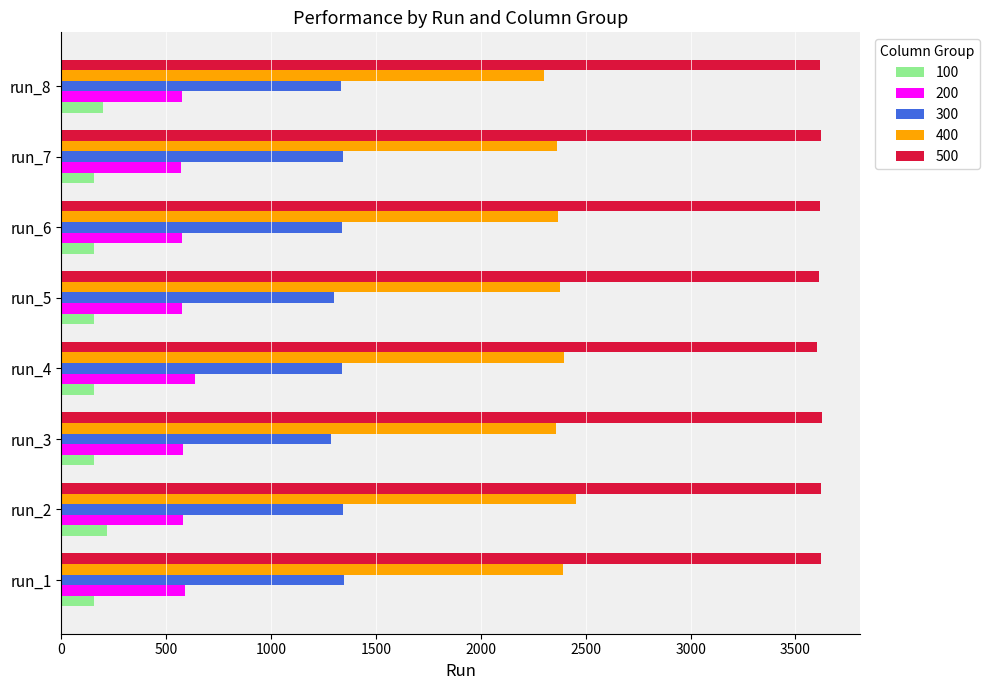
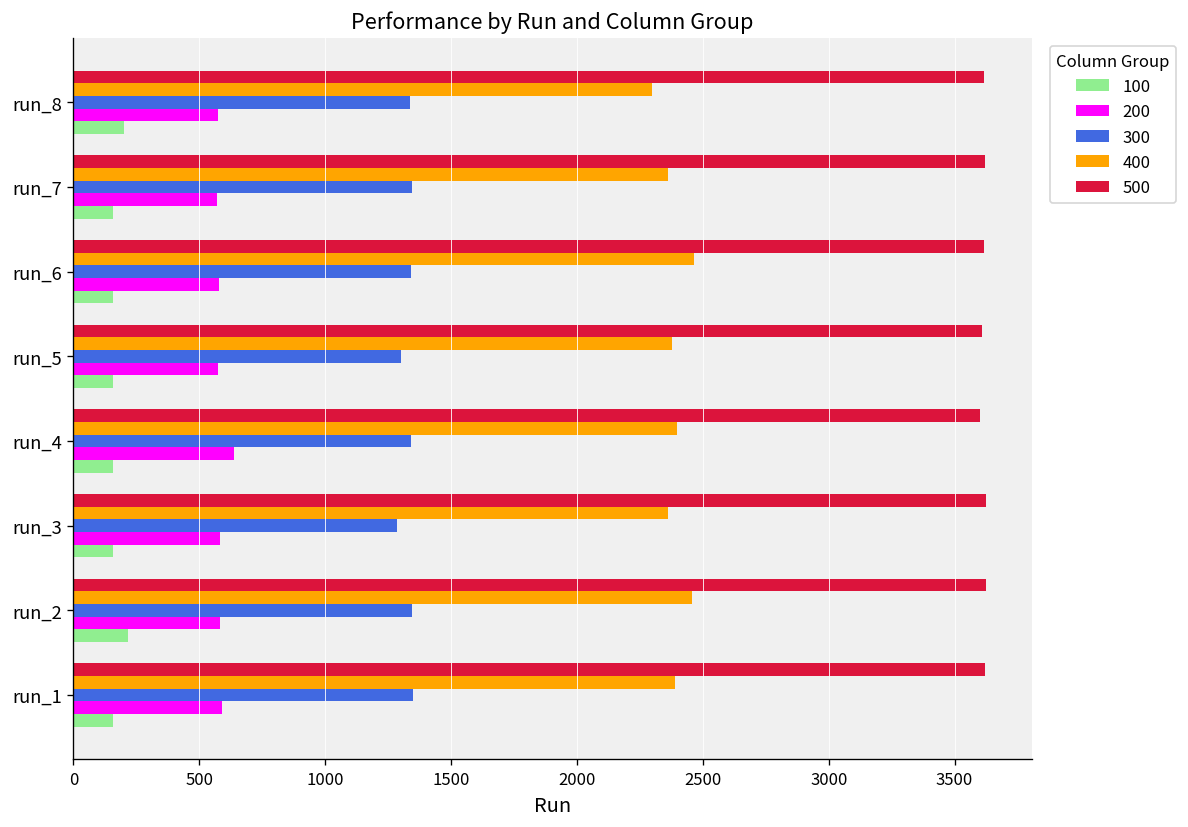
  {
    "100": {
      "run_8": 200,
      "run_7": 160,
      "run_6": 160,
      "run_5": 160,
      "run_4": 160,
      "run_3": 160,
      "run_2": 220,
      "run_1": 160
    },
    "200": {
      "run_8": 580,
      "run_7": 570,
      "run_6": 580,
      "run_5": 580,
      "run_4": 640,
      "run_3": 580,
      "run_2": 580,
      "run_1": 590
    },
    "300": {
      "run_8": 1340,
      "run_7": 1340,
      "run_6": 1340,
      "run_5": 1300,
      "run_4": 1340,
      "run_3": 1290,
      "run_2": 1340,
      "run_1": 1350
    },
    "400": {
      "run_8": 2300,
      "run_7": 2360,
-     "run_6": 2370,
+     "run_6": 2460,
      "run_5": 2380,
      "run_4": 2400,
      "run_3": 2360,
      "run_2": 2460,
      "run_1": 2390
    },
    "500": {
      "run_8": 3620,
      "run_7": 3620,
      "run_6": 3620,
      "run_5": 3610,
      "run_4": 3600,
      "run_3": 3630,
      "run_2": 3620,
      "run_1": 3620
    }
  }
